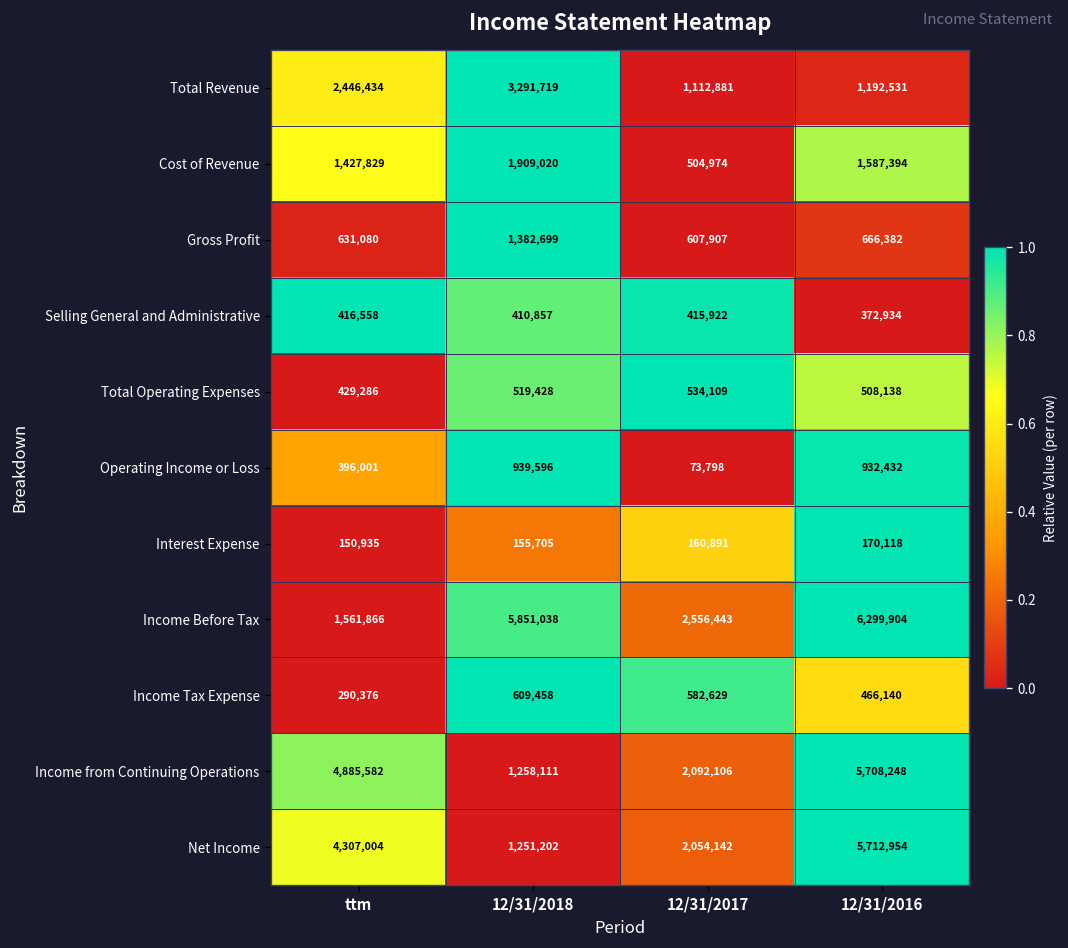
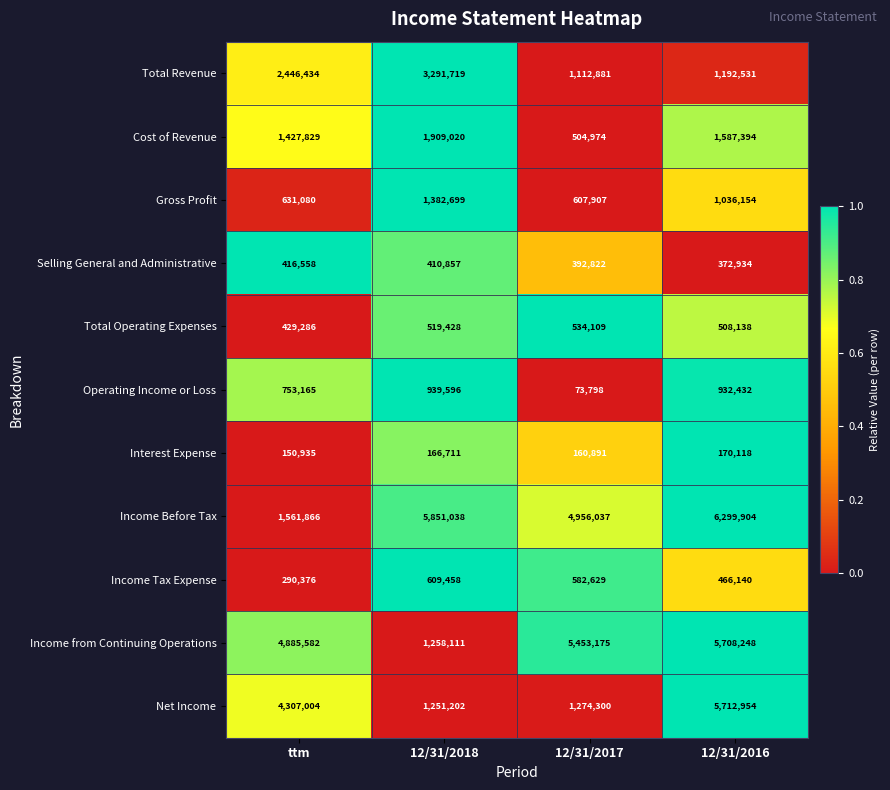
  {
    "Total Revenue": {
      "ttm": "2,446,434",
      "12/31/2018": "3,291,719",
      "12/31/2017": "1,112,881",
      "12/31/2016": "1,192,531"
    },
    "Cost of Revenue": {
      "ttm": "1,427,829",
      "12/31/2018": "1,909,020",
      "12/31/2017": "504,974",
      "12/31/2016": "1,587,394"
    },
    "Gross Profit": {
      "ttm": "631,080",
      "12/31/2018": "1,382,699",
      "12/31/2017": "607,907",
-     "12/31/2016": "666,382"
+     "12/31/2016": "1,036,154"
    },
    "Selling General and Administrative": {
      "ttm": "416,558",
      "12/31/2018": "410,857",
-     "12/31/2017": "415,922",
+     "12/31/2017": "392,822",
      "12/31/2016": "372,934"
    },
    "Total Operating Expenses": {
      "ttm": "429,286",
      "12/31/2018": "519,428",
      "12/31/2017": "534,109",
      "12/31/2016": "508,138"
    },
    "Operating Income or Loss": {
-     "ttm": "396,001",
+     "ttm": "753,165",
      "12/31/2018": "939,596",
      "12/31/2017": "73,798",
      "12/31/2016": "932,432"
    },
    "Interest Expense": {
      "ttm": "150,935",
-     "12/31/2018": "155,705",
+     "12/31/2018": "166,711",
      "12/31/2017": "160,891",
      "12/31/2016": "170,118"
    },
    "Income Before Tax": {
      "ttm": "1,561,866",
      "12/31/2018": "5,851,038",
-     "12/31/2017": "2,556,443",
+     "12/31/2017": "4,956,037",
      "12/31/2016": "6,299,904"
    },
    "Income Tax Expense": {
      "ttm": "290,376",
      "12/31/2018": "609,458",
      "12/31/2017": "582,629",
      "12/31/2016": "466,140"
    },
    "Income from Continuing Operations": {
      "ttm": "4,885,582",
      "12/31/2018": "1,258,111",
-     "12/31/2017": "2,092,106",
+     "12/31/2017": "5,453,175",
      "12/31/2016": "5,708,248"
    },
    "Net Income": {
      "ttm": "4,307,004",
      "12/31/2018": "1,251,202",
-     "12/31/2017": "2,054,142",
+     "12/31/2017": "1,274,300",
      "12/31/2016": "5,712,954"
    }
  }
